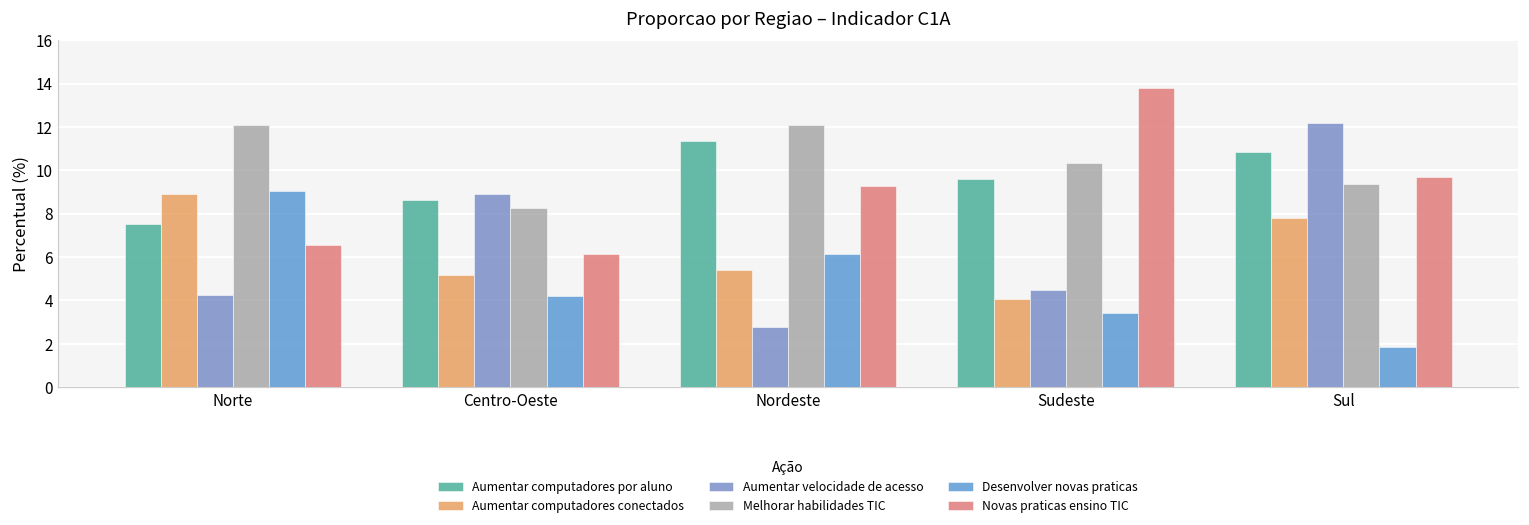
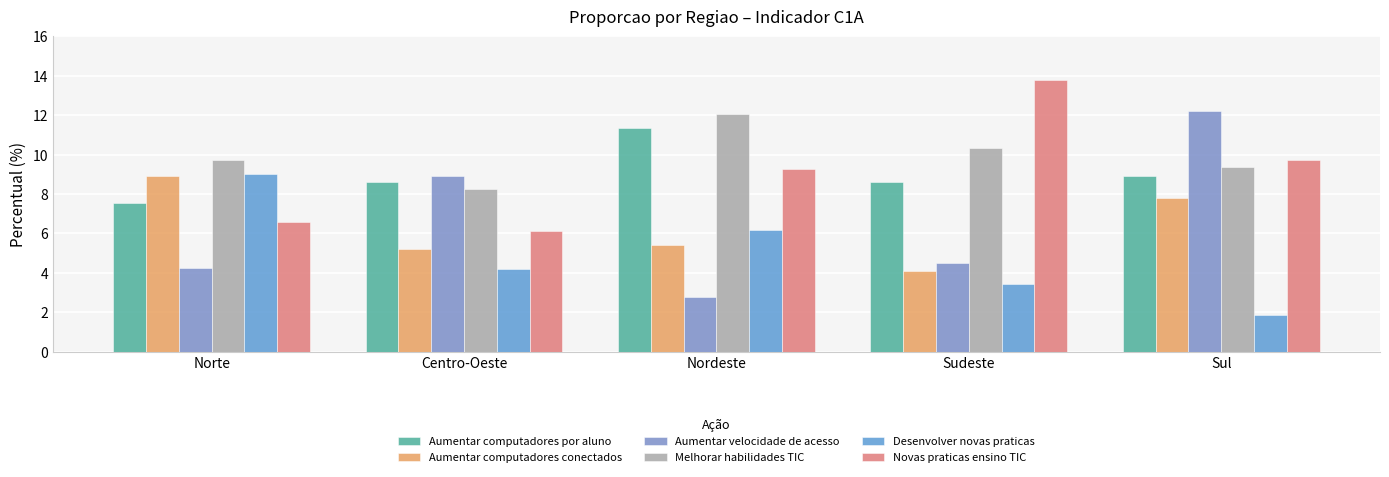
  {
    "Aumentar computadores por aluno": {
      "Norte": 7.5,
      "Centro-Oeste": 8.6,
      "Nordeste": 11.4,
-     "Sudeste": 9.6,
-     "Sul": 10.9
+     "Sudeste": 8.6,
+     "Sul": 8.9
    },
    "Melhorar habilidades TIC": {
-     "Norte": 12.1,
+     "Norte": 9.7,
      "Centro-Oeste": 8.2,
      "Nordeste": 12.1,
      "Sudeste": 10.3,
      "Sul": 9.4
    }
  }
